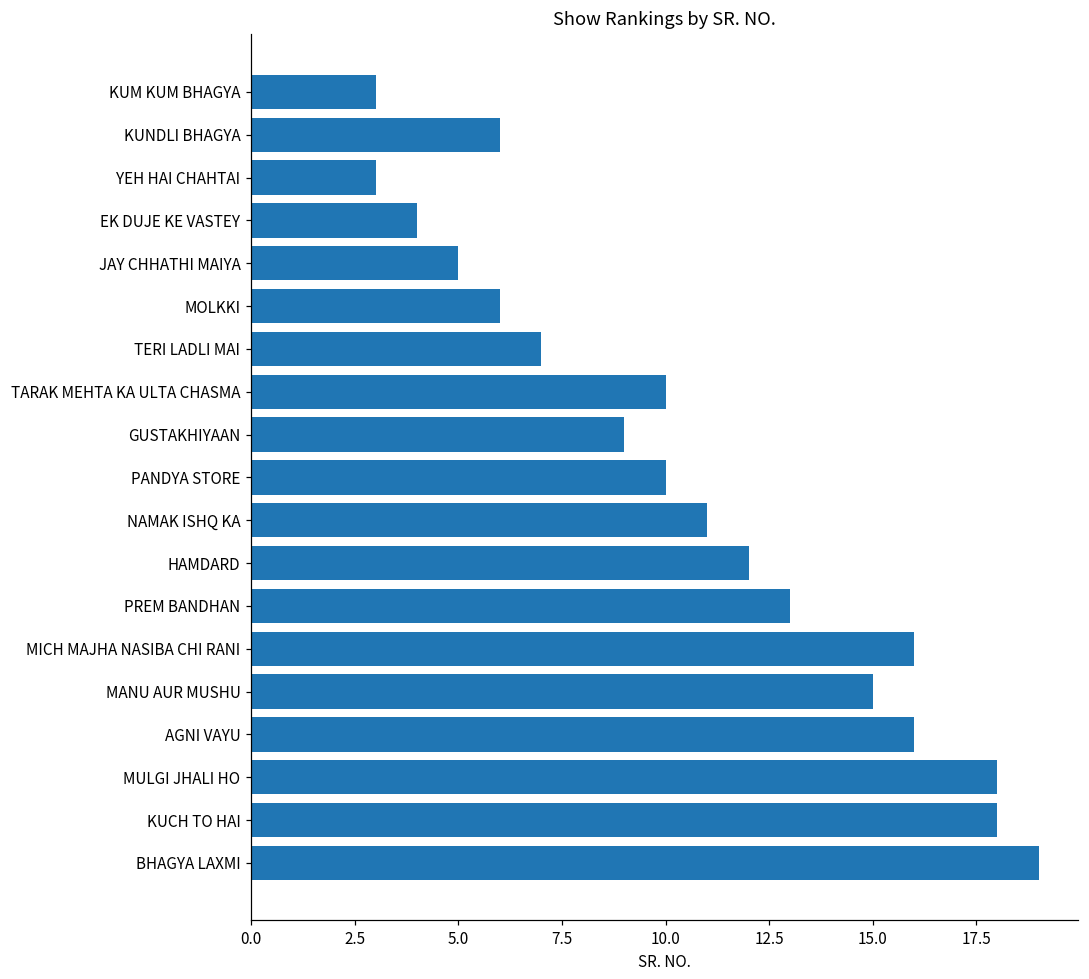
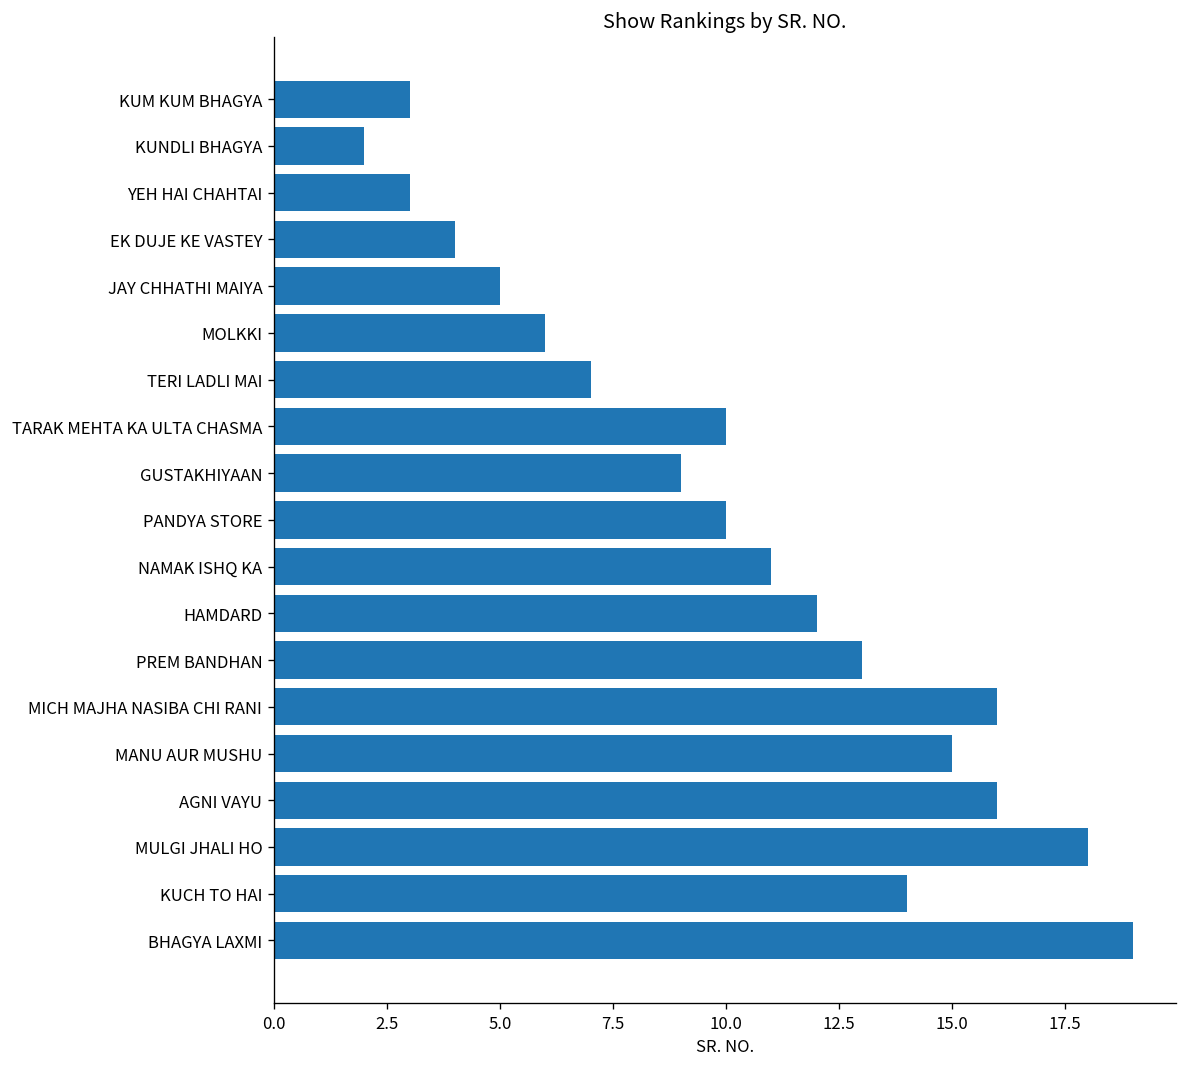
  {
    "KUM KUM BHAGYA": 3,
-   "KUNDLI BHAGYA": 6,
+   "KUNDLI BHAGYA": 2,
    "YEH HAI CHAHTAI": 3,
    "EK DUJE KE VASTEY": 4,
    "JAY CHHATHI MAIYA": 5,
    "MOLKKI": 6,
    "TERI LADLI MAI": 7,
    "TARAK MEHTA KA ULTA CHASMA": 10,
    "GUSTAKHIYAAN": 9,
    "PANDYA STORE": 10,
    "NAMAK ISHQ KA": 11,
    "HAMDARD": 12,
    "PREM BANDHAN": 13,
    "MICH MAJHA NASIBA CHI RANI": 16,
    "MANU AUR MUSHU": 15,
    "AGNI VAYU": 16,
    "MULGI JHALI HO": 18,
-   "KUCH TO HAI": 18,
+   "KUCH TO HAI": 14,
    "BHAGYA LAXMI": 19
  }
